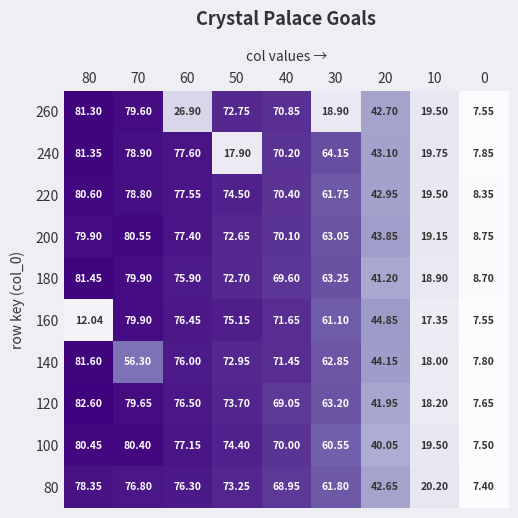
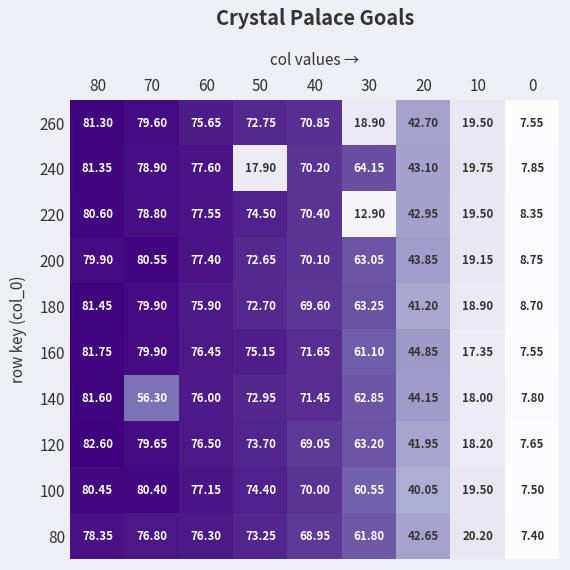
  {
    "260": {
      "80": 81.30,
      "70": 79.60,
-     "60": 26.90,
+     "60": 75.65,
      "50": 72.75,
      "40": 70.85,
      "30": 18.90,
      "20": 42.70,
      "10": 19.50,
      "0": 7.55
    },
    "240": {
      "80": 81.35,
      "70": 78.90,
      "60": 77.60,
      "50": 17.90,
      "40": 70.20,
      "30": 64.15,
      "20": 43.10,
      "10": 19.75,
      "0": 7.85
    },
    "220": {
      "80": 80.60,
      "70": 78.80,
      "60": 77.55,
      "50": 74.50,
      "40": 70.40,
-     "30": 61.75,
+     "30": 12.90,
      "20": 42.95,
      "10": 19.50,
      "0": 8.35
    },
    "200": {
      "80": 79.90,
      "70": 80.55,
      "60": 77.40,
      "50": 72.65,
      "40": 70.10,
      "30": 63.05,
      "20": 43.85,
      "10": 19.15,
      "0": 8.75
    },
    "180": {
      "80": 81.45,
      "70": 79.90,
      "60": 75.90,
      "50": 72.70,
      "40": 69.60,
      "30": 63.25,
      "20": 41.20,
      "10": 18.90,
      "0": 8.70
    },
    "160": {
-     "80": 12.04,
+     "80": 81.75,
      "70": 79.90,
      "60": 76.45,
      "50": 75.15,
      "40": 71.65,
      "30": 61.10,
      "20": 44.85,
      "10": 17.35,
      "0": 7.55
    },
    "140": {
      "80": 81.60,
      "70": 56.30,
      "60": 76.00,
      "50": 72.95,
      "40": 71.45,
      "30": 62.85,
      "20": 44.15,
      "10": 18.00,
      "0": 7.80
    },
    "120": {
      "80": 82.60,
      "70": 79.65,
      "60": 76.50,
      "50": 73.70,
      "40": 69.05,
      "30": 63.20,
      "20": 41.95,
      "10": 18.20,
      "0": 7.65
    },
    "100": {
      "80": 80.45,
      "70": 80.40,
      "60": 77.15,
      "50": 74.40,
      "40": 70.00,
      "30": 60.55,
      "20": 40.05,
      "10": 19.50,
      "0": 7.50
    },
    "80": {
      "80": 78.35,
      "70": 76.80,
      "60": 76.30,
      "50": 73.25,
      "40": 68.95,
      "30": 61.80,
      "20": 42.65,
      "10": 20.20,
      "0": 7.40
    }
  }
